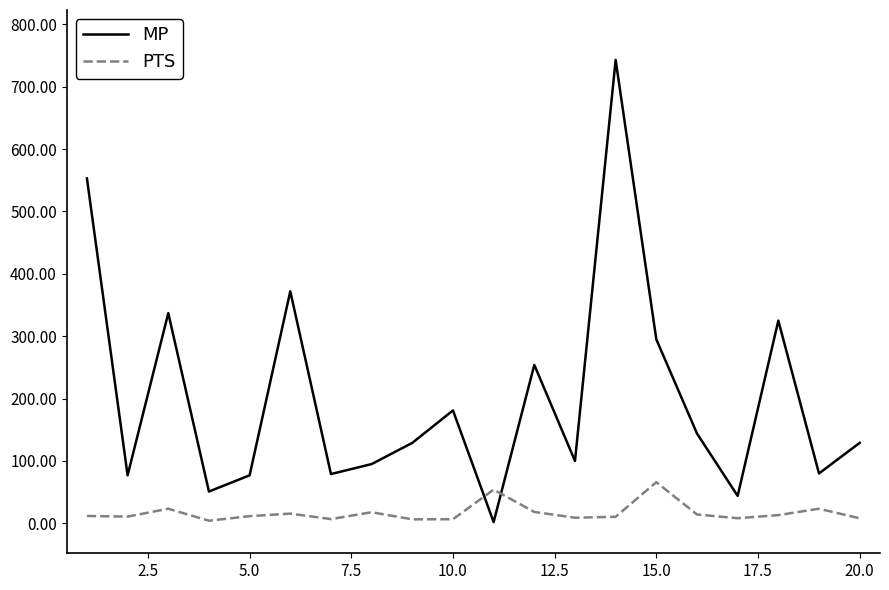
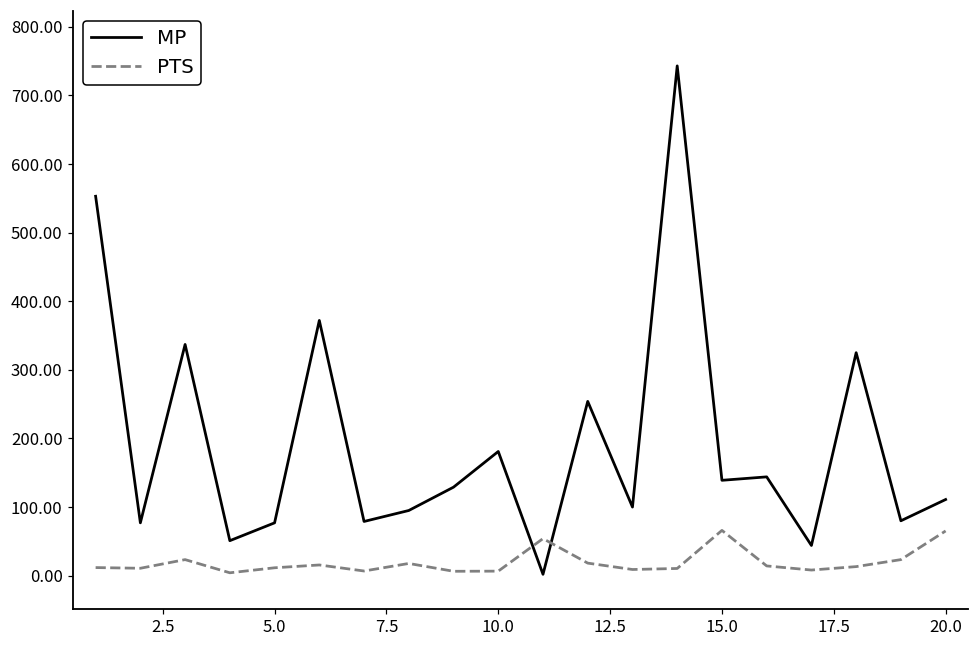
  {
    "MP": {
      "5.0": 80,
      "10.0": 180,
-     "15.0": 300,
-     "20.0": 130
+     "15.0": 140,
+     "20.0": 110
    },
    "PTS": {
      "5.0": 10,
      "10.0": 10,
      "15.0": 70,
-     "20.0": 10
+     "20.0": 70
    }
  }
